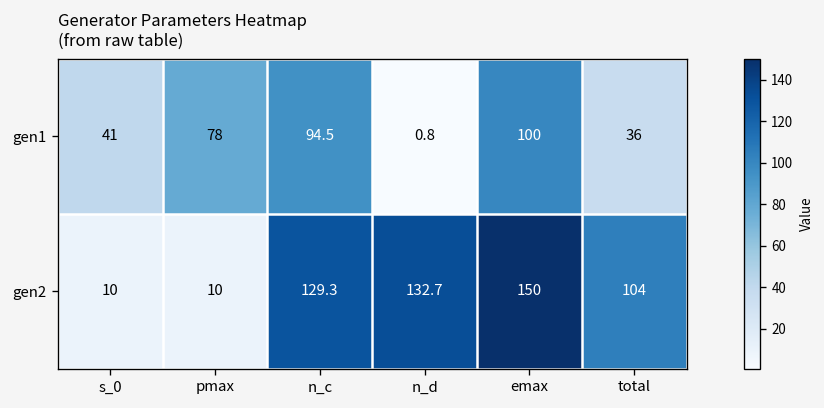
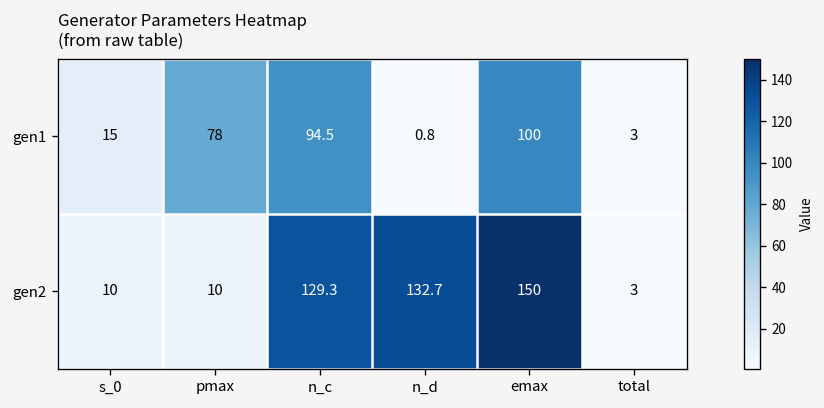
  {
    "gen1": {
-     "s_0": 41,
+     "s_0": 15,
      "pmax": 78,
      "n_c": 94.5,
      "n_d": 0.8,
      "emax": 100,
-     "total": 36
+     "total": 3
    },
    "gen2": {
      "s_0": 10,
      "pmax": 10,
      "n_c": 129.3,
      "n_d": 132.7,
      "emax": 150,
-     "total": 104
+     "total": 3
    }
  }
